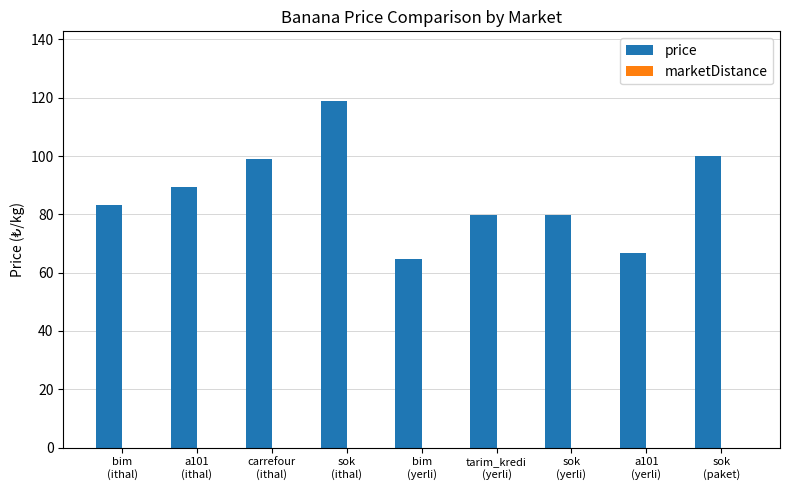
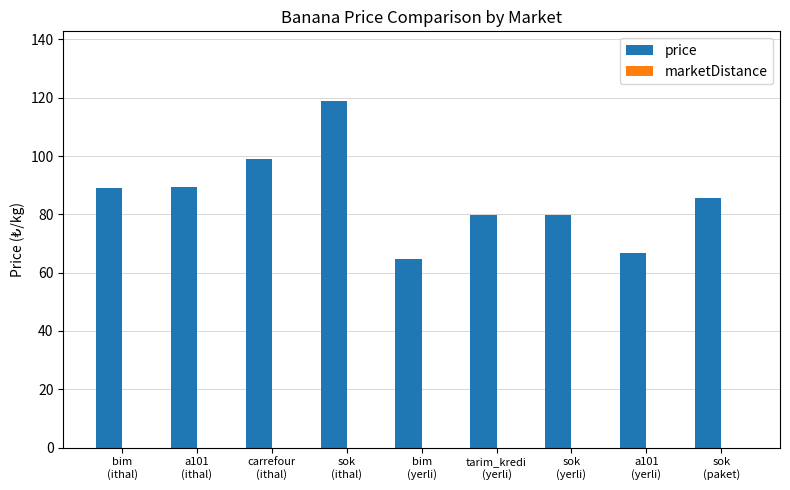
  {
    "price": {
-     "bim (ithal)": 83,
+     "bim (ithal)": 89,
      "a101 (ithal)": 90,
      "carrefour (ithal)": 99,
      "sok (ithal)": 119,
      "bim (yerli)": 65,
      "tarim_kredi (yerli)": 80,
      "sok (yerli)": 80,
      "a101 (yerli)": 67,
-     "sok (paket)": 100
+     "sok (paket)": 86
    },
    "marketDistance": {
      "bim (ithal)": 0,
      "a101 (ithal)": 0,
      "carrefour (ithal)": 0,
      "sok (ithal)": 0,
      "bim (yerli)": 0,
      "tarim_kredi (yerli)": 0,
      "sok (yerli)": 0,
      "a101 (yerli)": 0,
      "sok (paket)": 0
    }
  }
